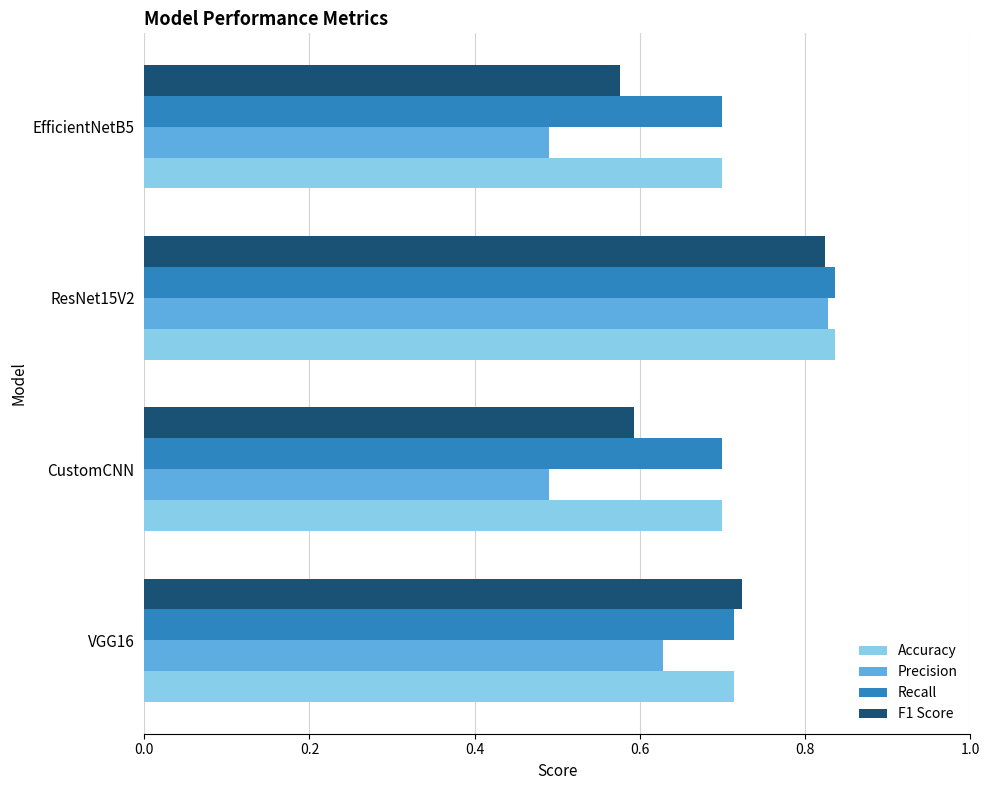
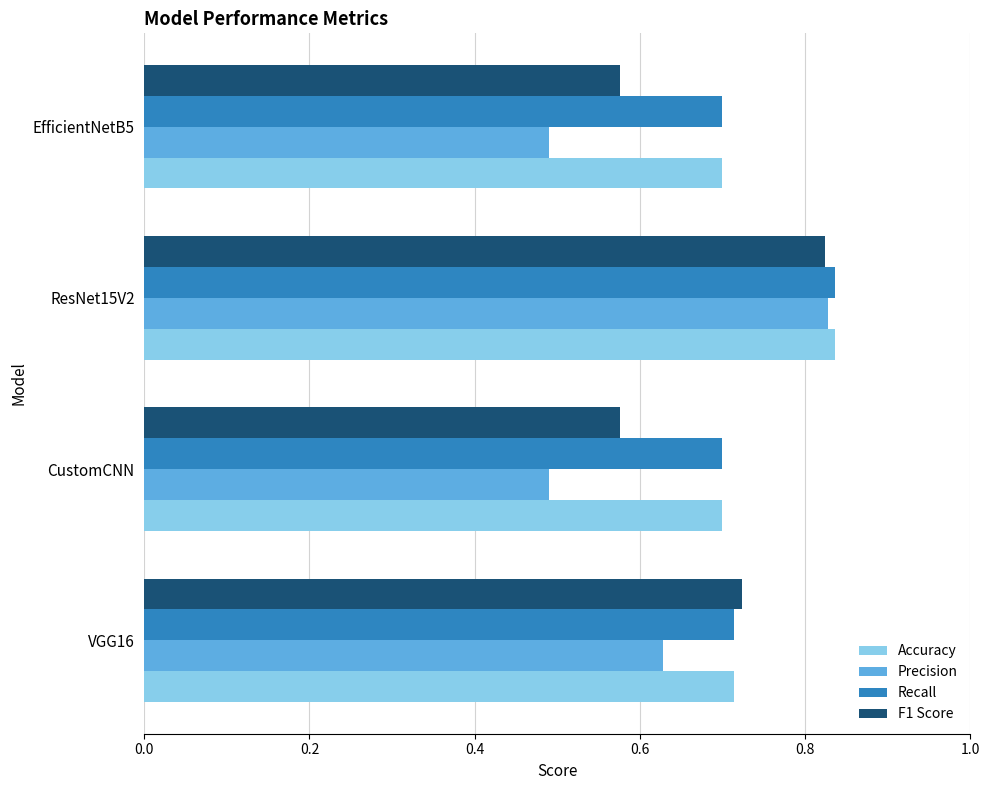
  {
    "Recall": {
      "EfficientNetB5": 0.70,
      "ResNet15V2": 0.84,
      "CustomCNN": 0.70,
      "VGG16": 0.71
    },
    "F1 Score": {
      "EfficientNetB5": 0.58,
      "ResNet15V2": 0.82,
-     "CustomCNN": 0.59,
+     "CustomCNN": 0.58,
      "VGG16": 0.72
    }
  }
